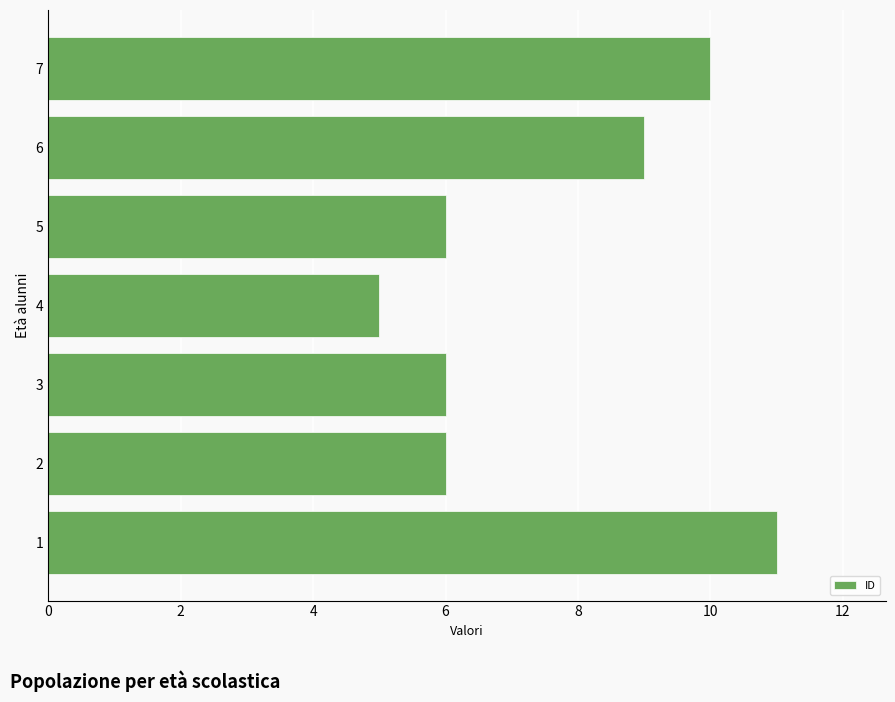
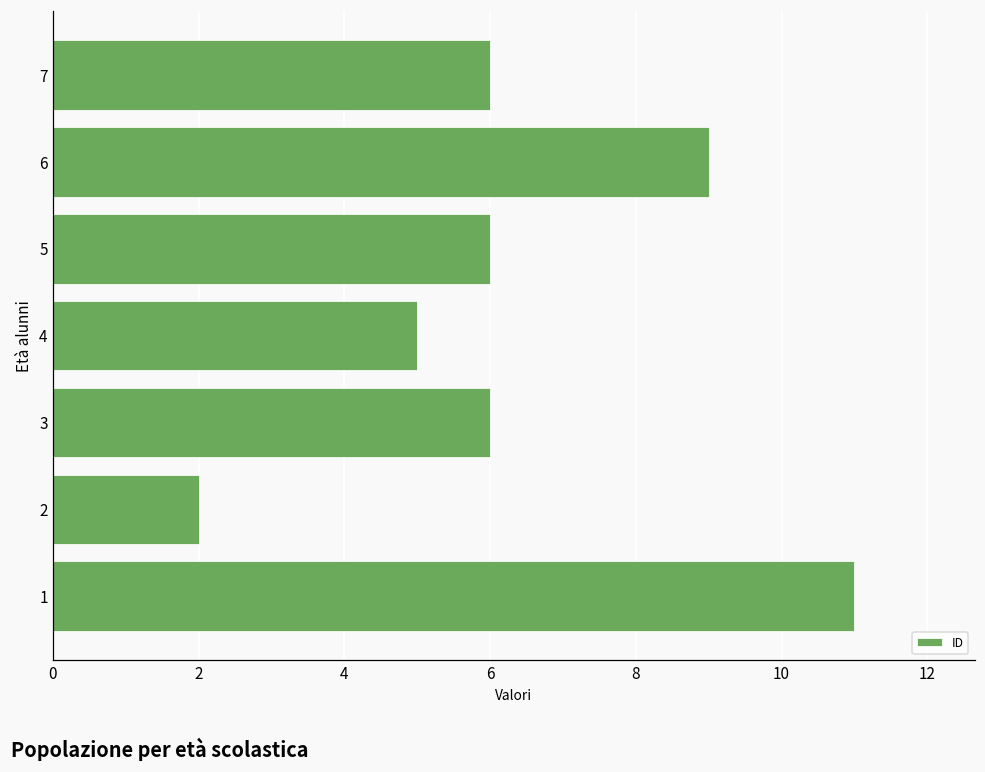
  {
-   "7": 10,
+   "7": 6,
    "6": 9,
    "5": 6,
    "4": 5,
    "3": 6,
-   "2": 6,
+   "2": 2,
    "1": 11
  }
